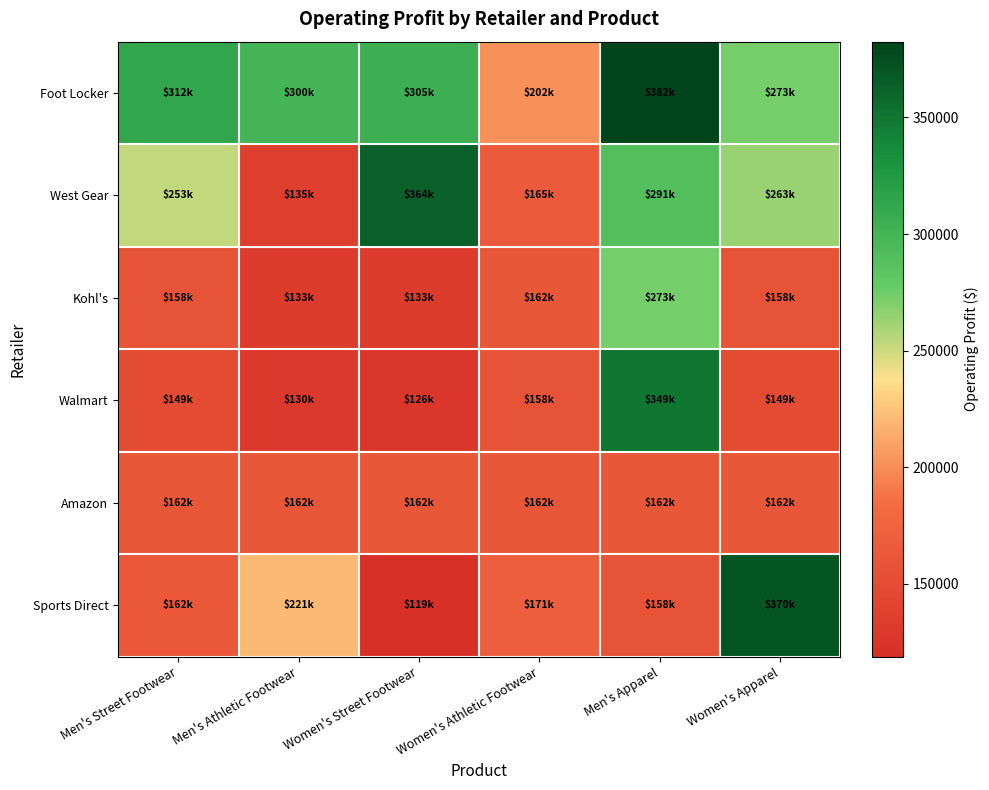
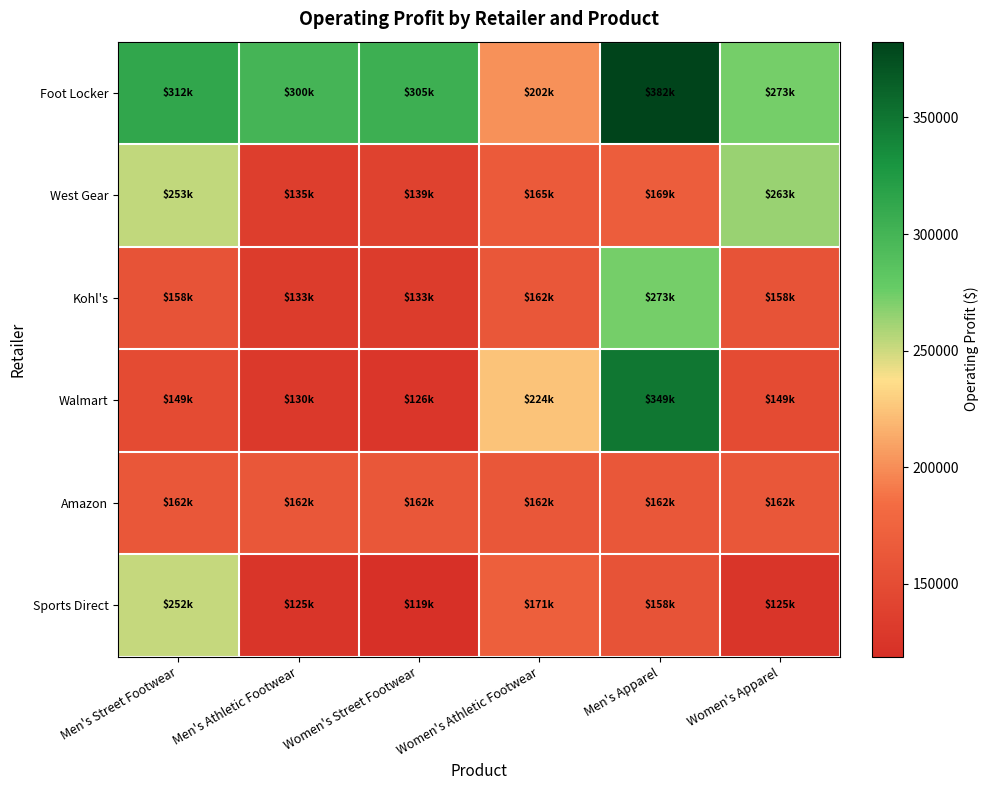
  {
    "Foot Locker": {
      "Men's Street Footwear": "$312k",
      "Men's Athletic Footwear": "$300k",
      "Women's Street Footwear": "$305k",
      "Women's Athletic Footwear": "$202k",
      "Men's Apparel": "$382k",
      "Women's Apparel": "$273k"
    },
    "West Gear": {
      "Men's Street Footwear": "$253k",
      "Men's Athletic Footwear": "$135k",
-     "Women's Street Footwear": "$364k",
+     "Women's Street Footwear": "$139k",
      "Women's Athletic Footwear": "$165k",
-     "Men's Apparel": "$291k",
+     "Men's Apparel": "$169k",
      "Women's Apparel": "$263k"
    },
    "Kohl's": {
      "Men's Street Footwear": "$158k",
      "Men's Athletic Footwear": "$133k",
      "Women's Street Footwear": "$133k",
      "Women's Athletic Footwear": "$162k",
      "Men's Apparel": "$273k",
      "Women's Apparel": "$158k"
    },
    "Walmart": {
      "Men's Street Footwear": "$149k",
      "Men's Athletic Footwear": "$130k",
      "Women's Street Footwear": "$126k",
-     "Women's Athletic Footwear": "$158k",
+     "Women's Athletic Footwear": "$224k",
      "Men's Apparel": "$349k",
      "Women's Apparel": "$149k"
    },
    "Amazon": {
      "Men's Street Footwear": "$162k",
      "Men's Athletic Footwear": "$162k",
      "Women's Street Footwear": "$162k",
      "Women's Athletic Footwear": "$162k",
      "Men's Apparel": "$162k",
      "Women's Apparel": "$162k"
    },
    "Sports Direct": {
-     "Men's Street Footwear": "$162k",
-     "Men's Athletic Footwear": "$221k",
+     "Men's Street Footwear": "$252k",
+     "Men's Athletic Footwear": "$125k",
      "Women's Street Footwear": "$119k",
      "Women's Athletic Footwear": "$171k",
      "Men's Apparel": "$158k",
-     "Women's Apparel": "$370k"
+     "Women's Apparel": "$125k"
    }
  }
